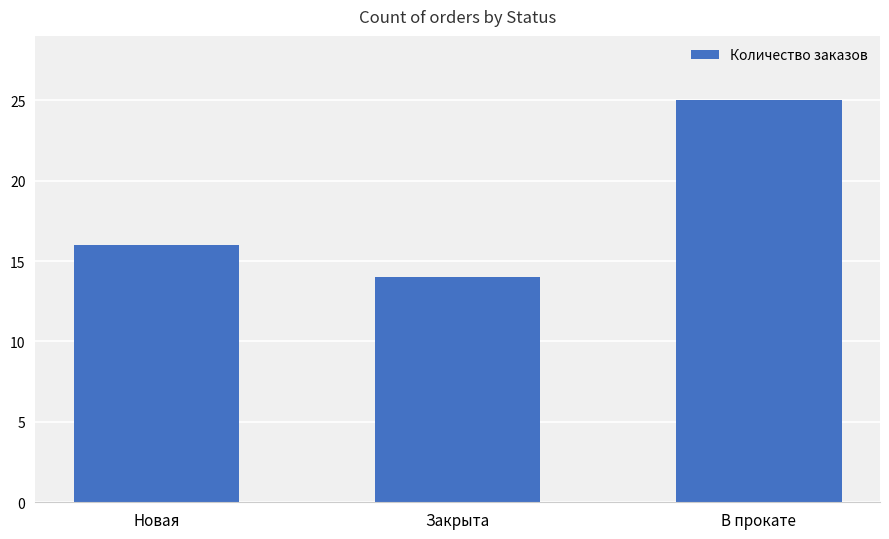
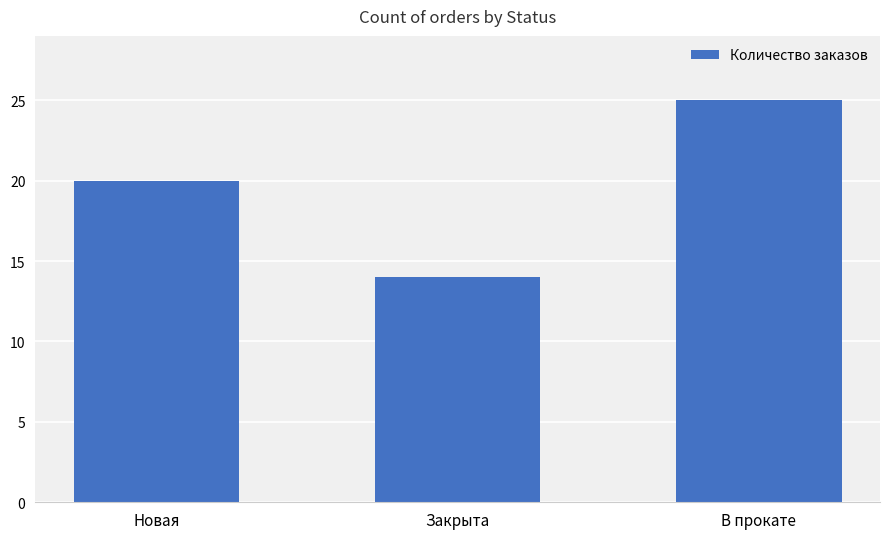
  {
-   "Новая": 16,
+   "Новая": 20,
    "Закрыта": 14,
    "В прокате": 25
  }
